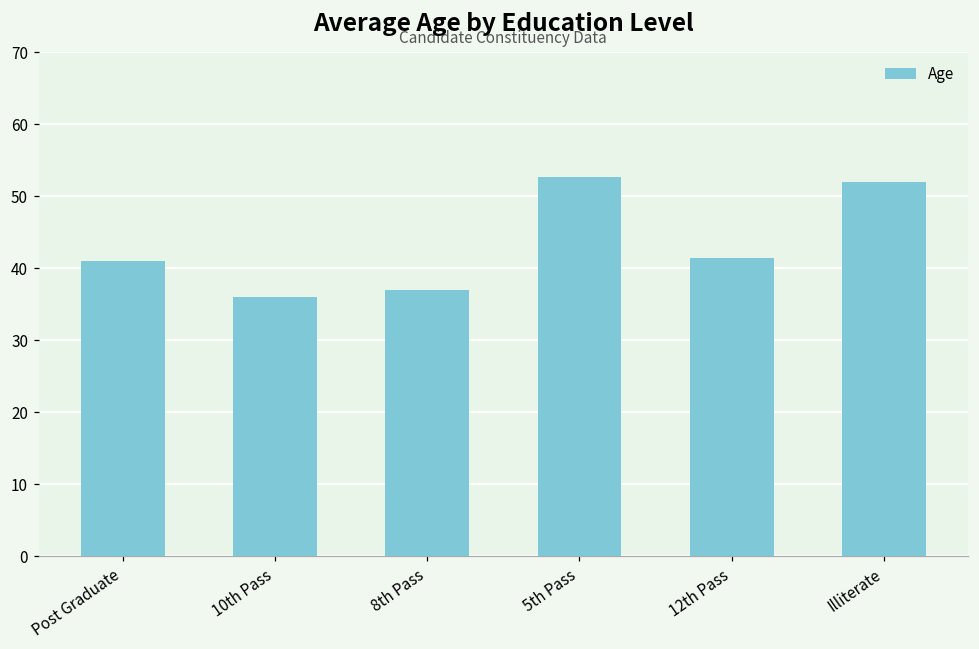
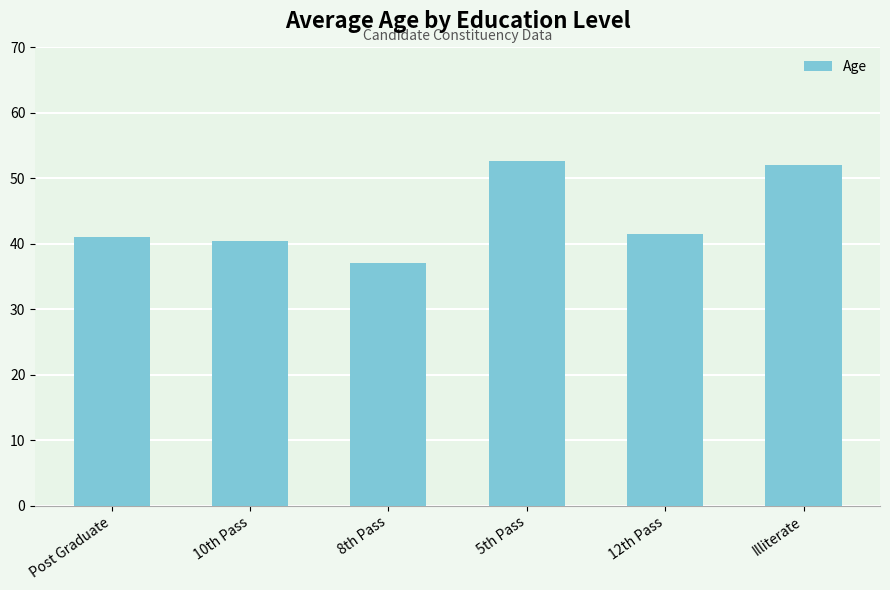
  {
    "Post Graduate": 41,
-   "10th Pass": 36,
+   "10th Pass": 41,
    "8th Pass": 37,
    "5th Pass": 53,
    "12th Pass": 41,
    "Illiterate": 52
  }
